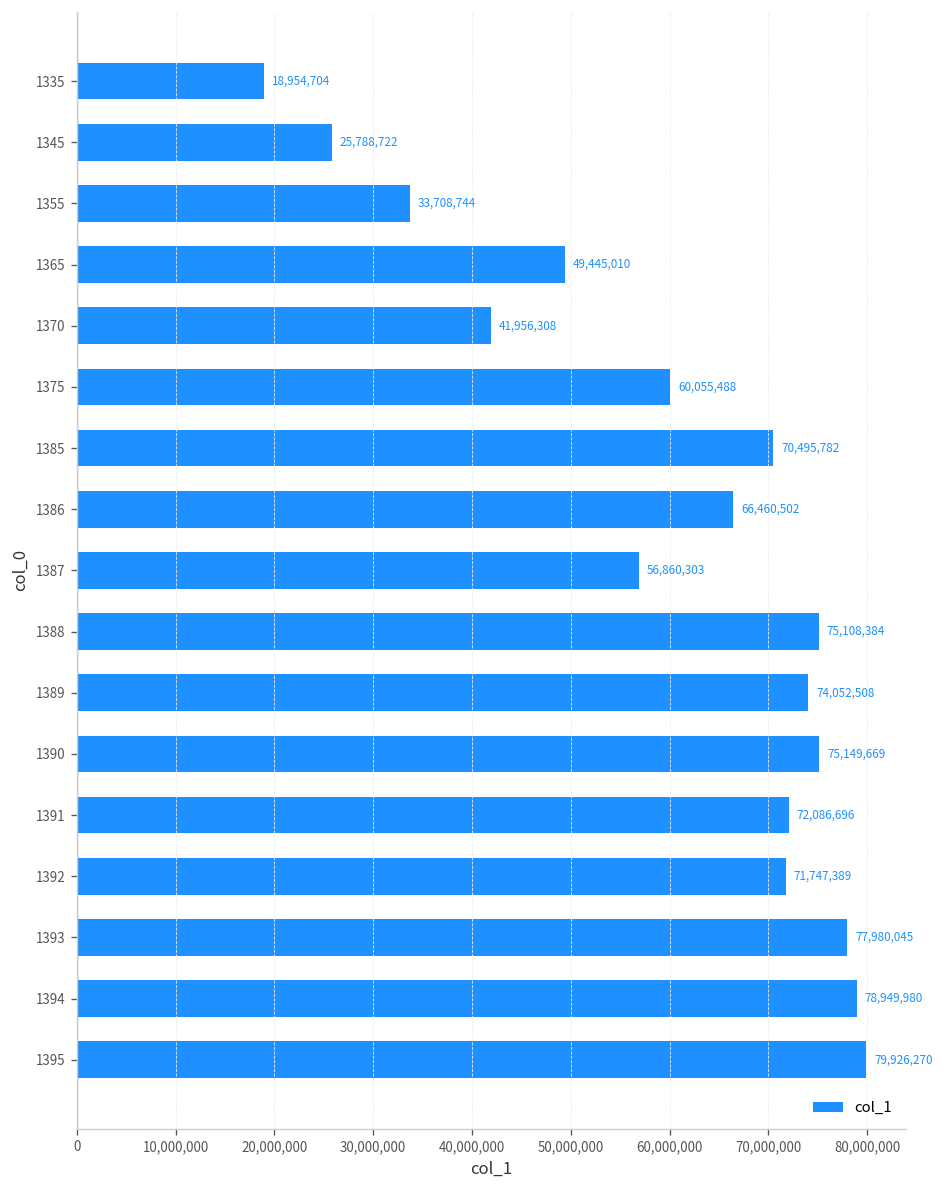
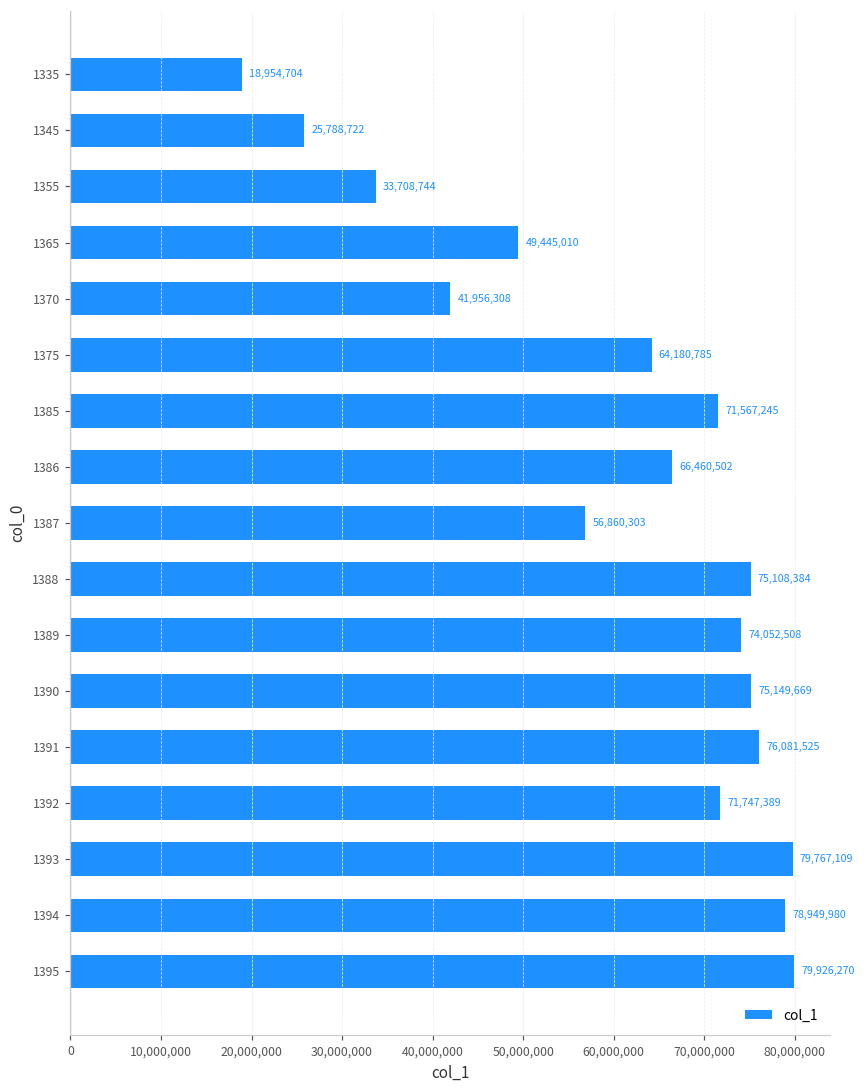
  {
    "1335": "18,954,704",
    "1345": "25,788,722",
    "1355": "33,708,744",
    "1365": "49,445,010",
    "1370": "41,956,308",
-   "1375": "60,055,488",
-   "1385": "70,495,782",
+   "1375": "64,180,785",
+   "1385": "71,567,245",
    "1386": "66,460,502",
    "1387": "56,860,303",
    "1388": "75,108,384",
    "1389": "74,052,508",
    "1390": "75,149,669",
-   "1391": "72,086,696",
+   "1391": "76,081,525",
    "1392": "71,747,389",
-   "1393": "77,980,045",
+   "1393": "79,767,109",
    "1394": "78,949,980",
    "1395": "79,926,270"
  }
